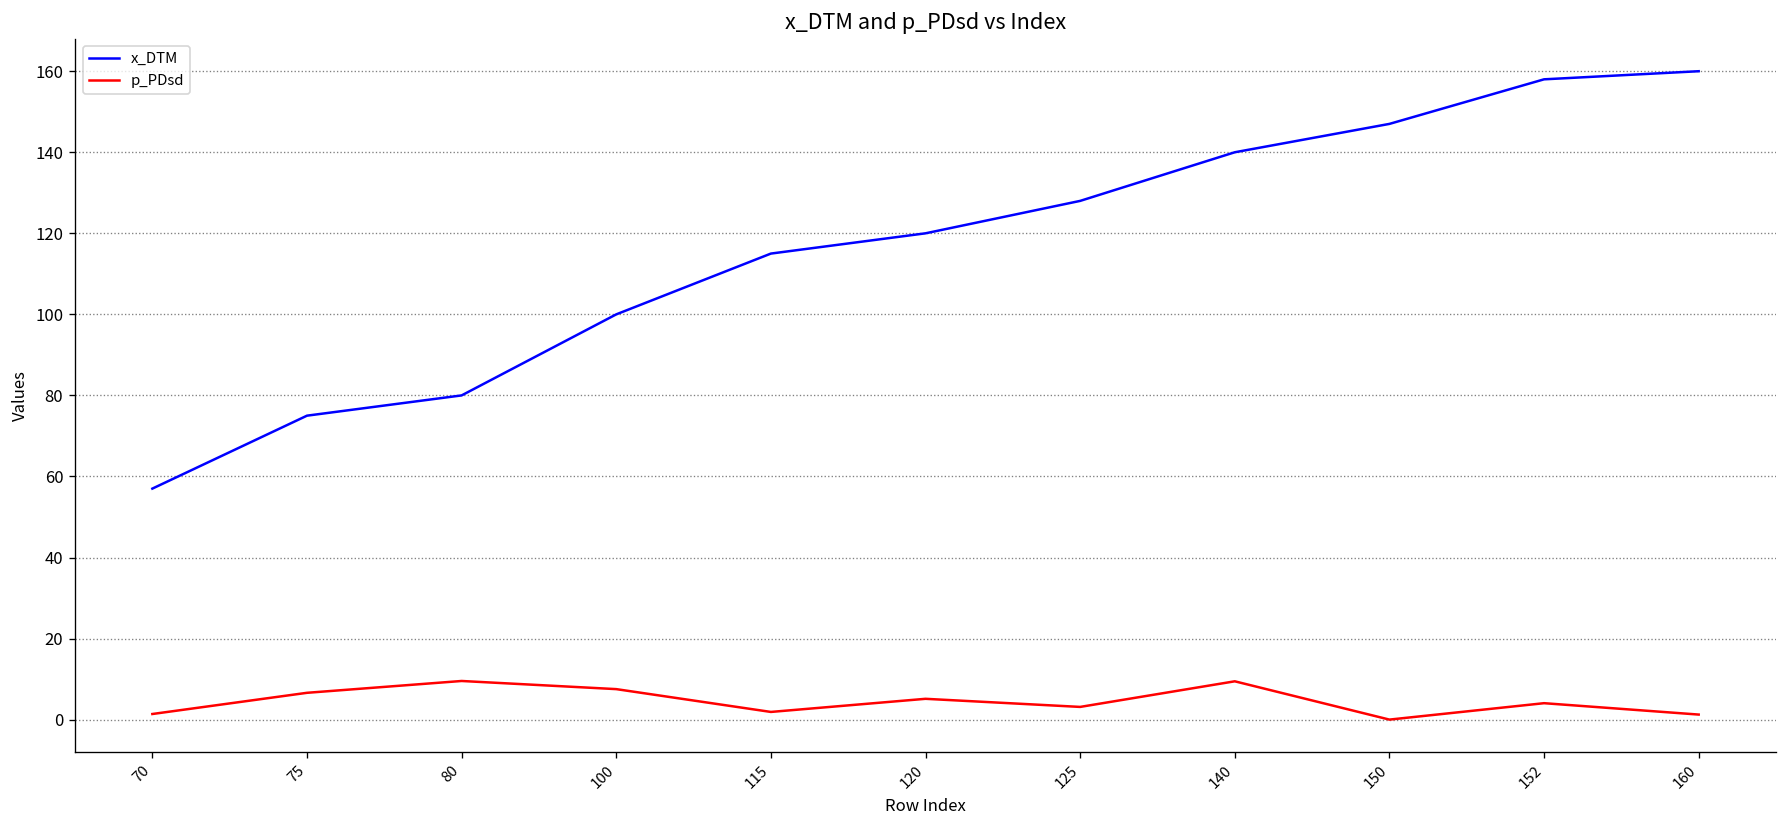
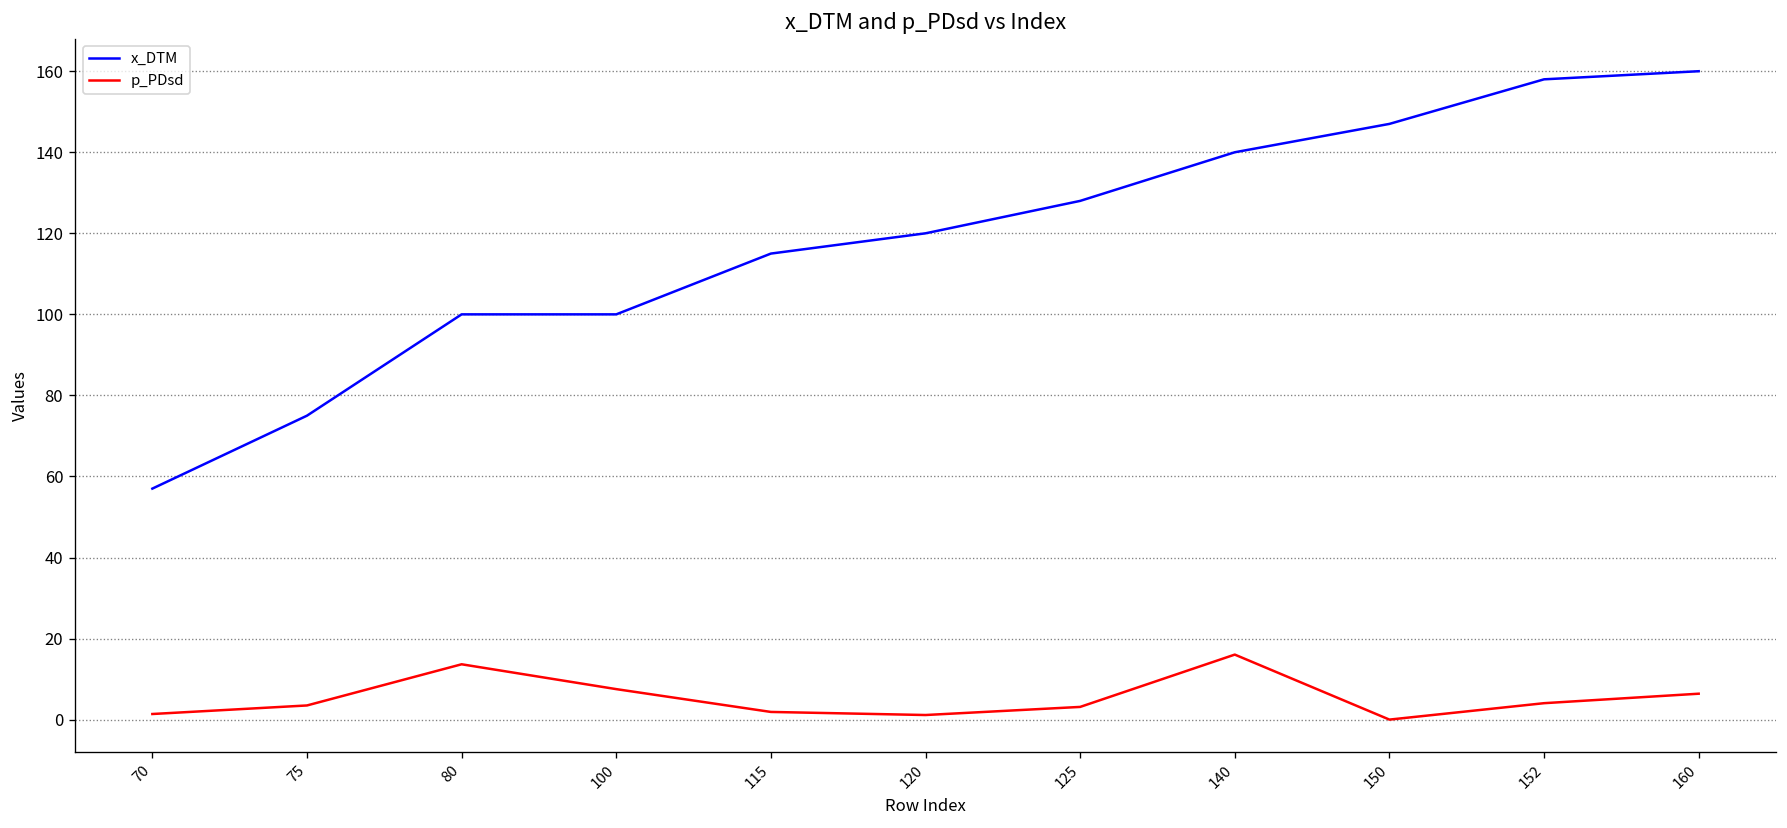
  {
    "x_DTM": {
      "70": 57,
      "75": 75,
-     "80": 80,
+     "80": 100,
      "100": 100,
      "115": 115,
      "120": 120,
      "125": 128,
      "140": 140,
      "150": 147,
      "152": 158,
      "160": 160
    },
    "p_PDsd": {
      "70": 1,
-     "75": 7,
-     "80": 10,
+     "75": 3,
+     "80": 14,
      "100": 8,
      "115": 2,
-     "120": 5,
+     "120": 1,
      "125": 3,
-     "140": 9,
+     "140": 16,
      "150": 0,
      "152": 4,
-     "160": 1
+     "160": 6
    }
  }
